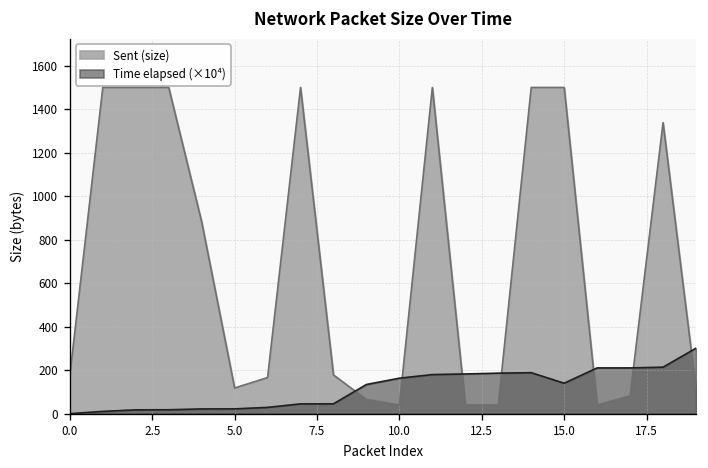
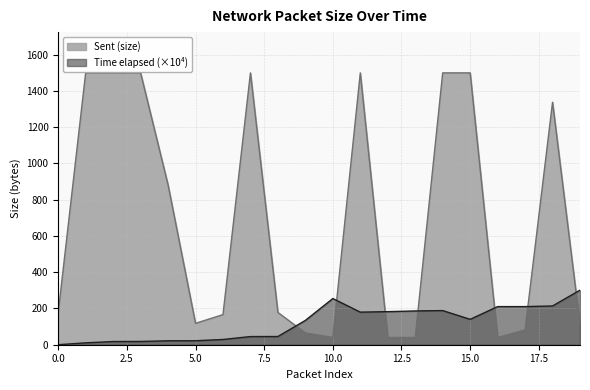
  {
    "Sent (size)": {
      "0.0": 180,
      "5.0": 120,
      "10.0": 40,
      "15.0": 1500
    },
    "Time elapsed (×10⁴)": {
      "0.0": 0,
      "5.0": 20,
-     "10.0": 160,
+     "10.0": 250,
      "15.0": 140
    }
  }
